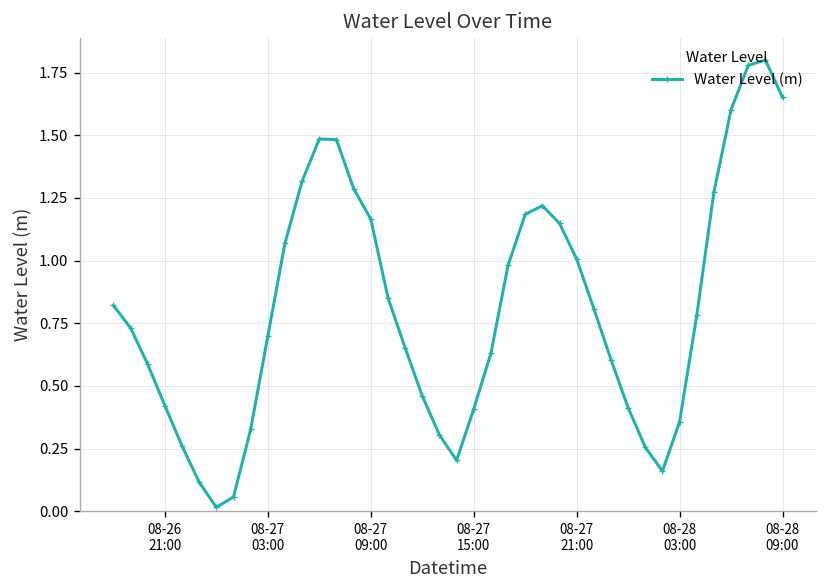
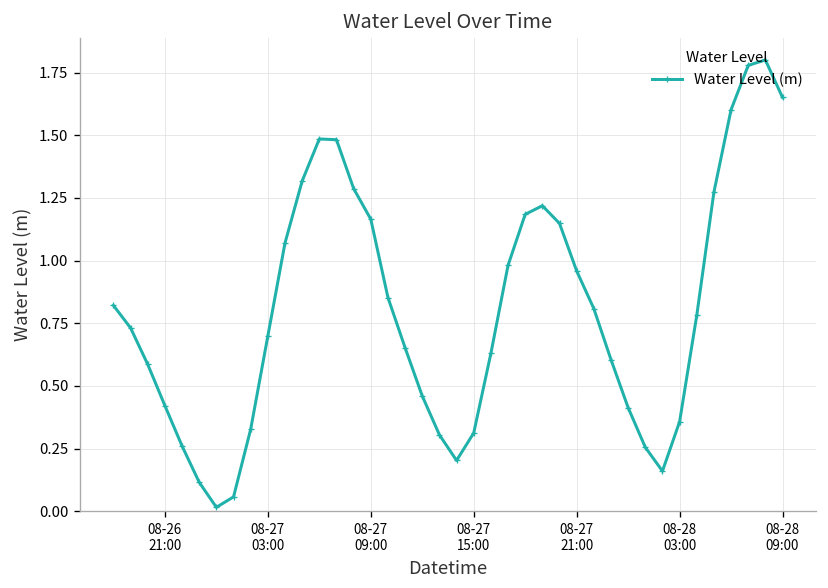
  {
    "08-26 21:00": 0.42,
    "08-27 03:00": 0.70,
    "08-27 09:00": 1.17,
-   "08-27 15:00": 0.41,
-   "08-27 21:00": 1.01,
+   "08-27 15:00": 0.31,
+   "08-27 21:00": 0.96,
    "08-28 03:00": 0.36,
    "08-28 09:00": 1.65
  }
